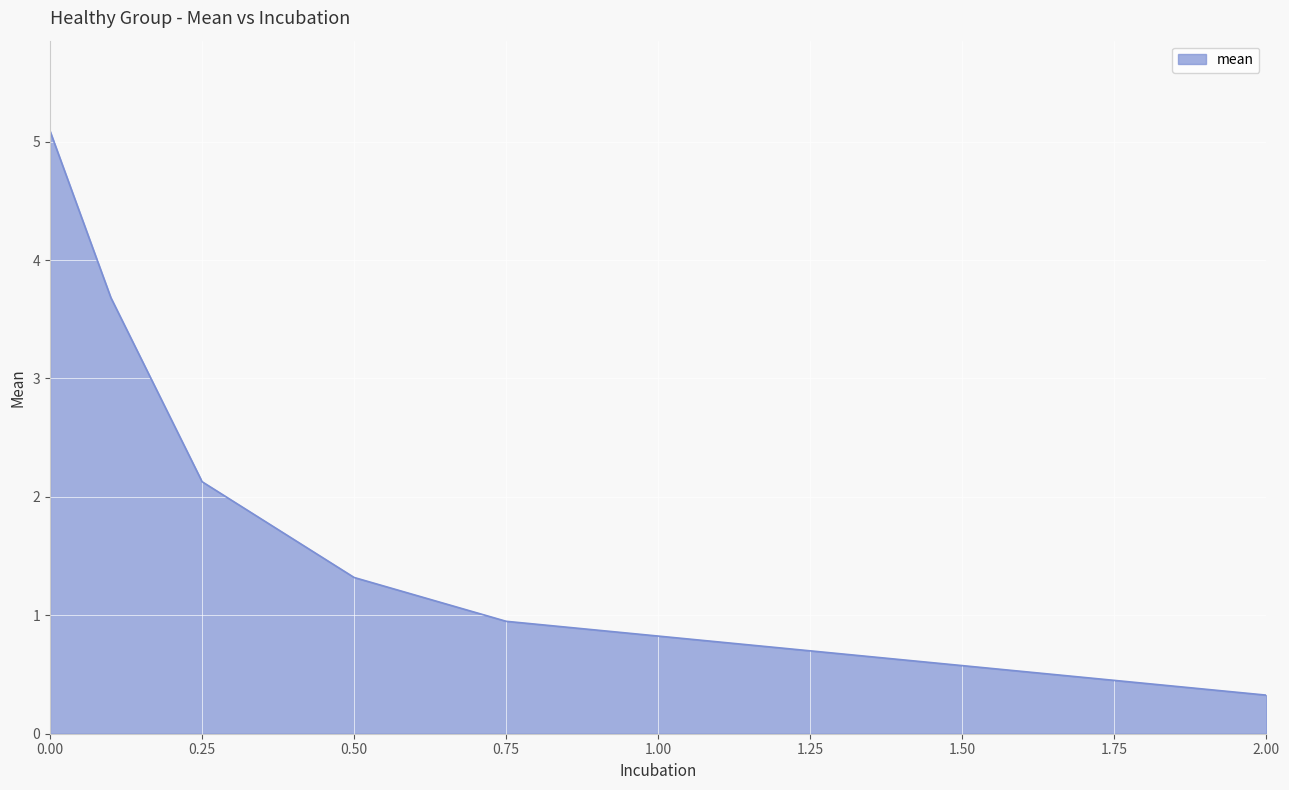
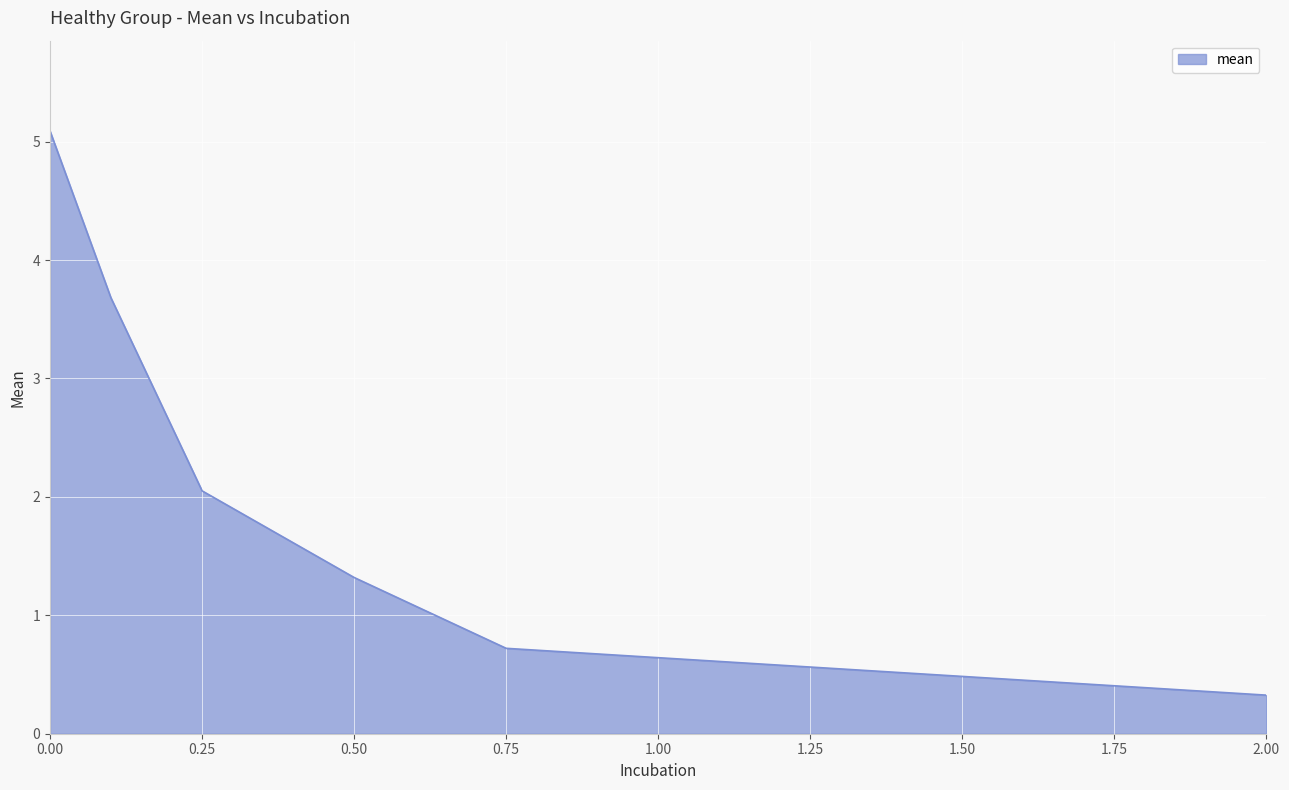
  {
    "0.00": 5.09,
-   "0.25": 2.13,
+   "0.25": 2.05,
    "0.50": 1.32,
-   "0.75": 0.95,
+   "0.75": 0.72,
    "2.00": 0.33
  }
